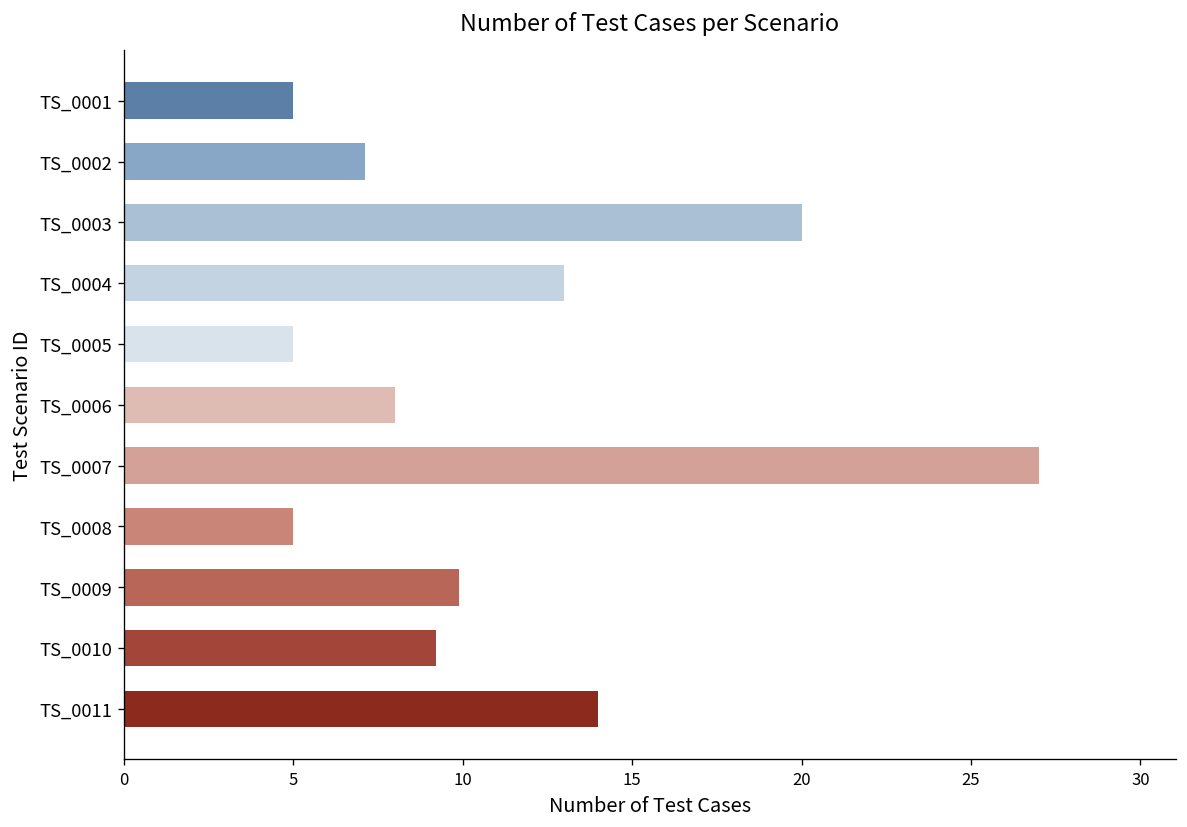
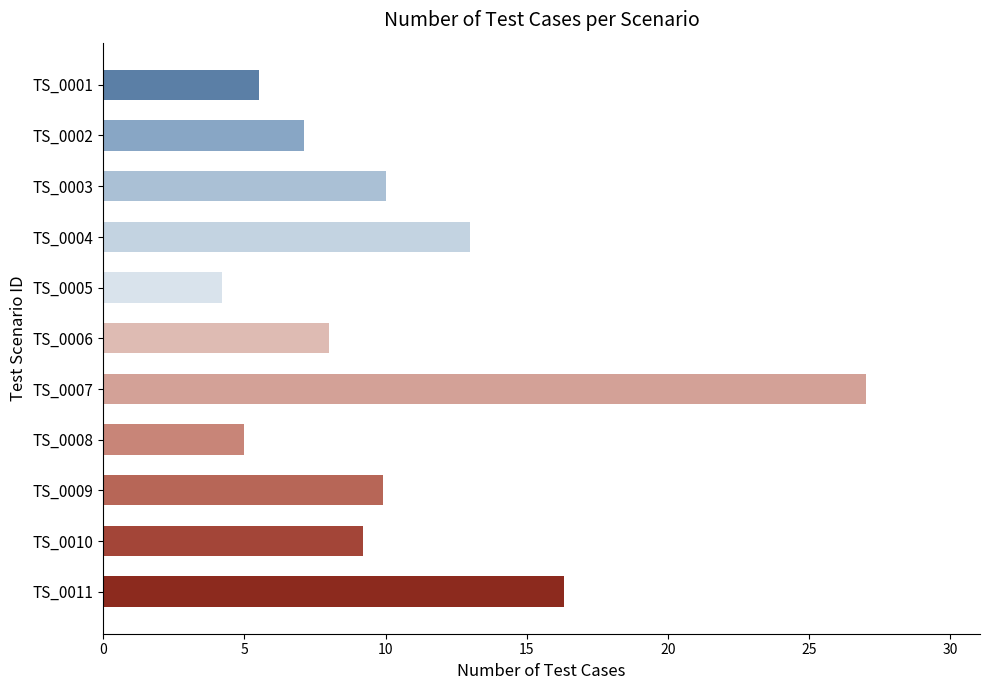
  {
-   "TS_0001": 5.0,
+   "TS_0001": 5.5,
    "TS_0002": 7.1,
-   "TS_0003": 20,
+   "TS_0003": 10,
    "TS_0004": 13.0,
-   "TS_0005": 5.0,
+   "TS_0005": 4.2,
    "TS_0006": 8.0,
    "TS_0007": 27.0,
    "TS_0008": 5.0,
    "TS_0009": 9.9,
    "TS_0010": 9.2,
-   "TS_0011": 14.0
+   "TS_0011": 16.3
  }
